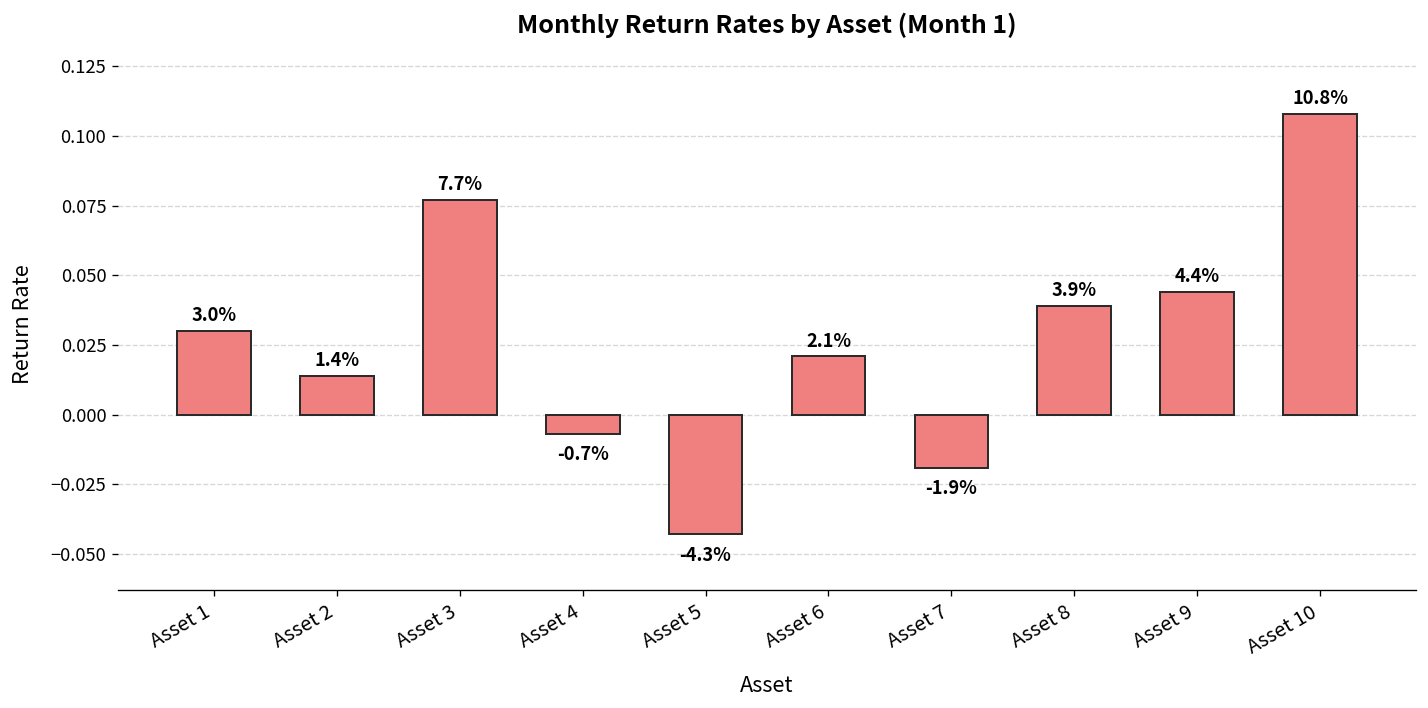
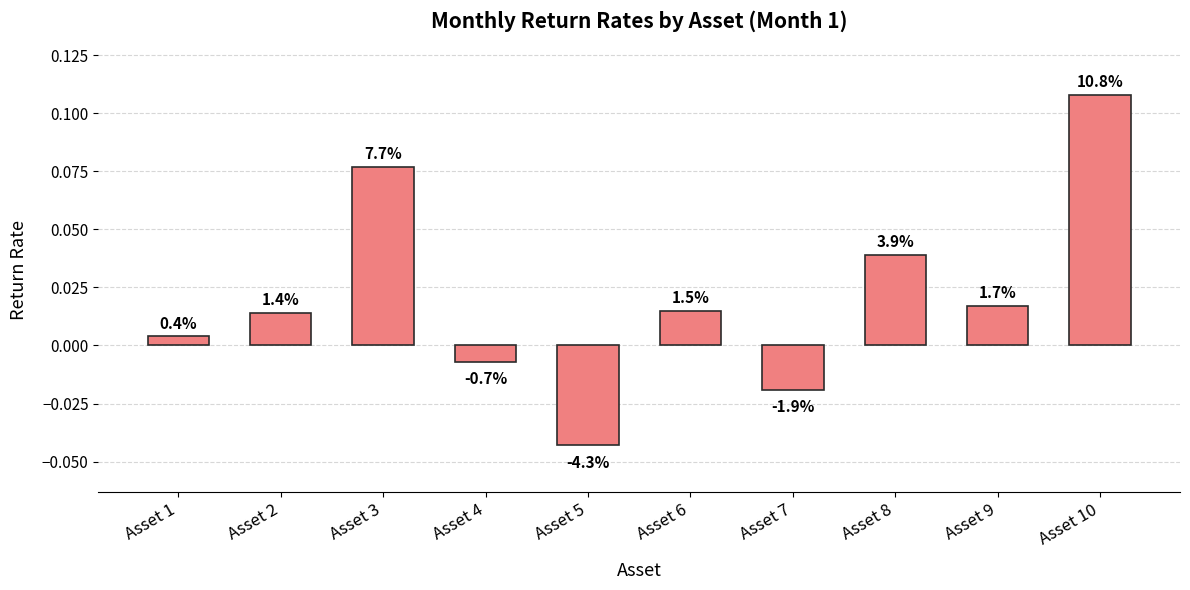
  {
-   "Asset 1": "3.0%",
+   "Asset 1": "0.4%",
    "Asset 2": "1.4%",
    "Asset 3": "7.7%",
    "Asset 4": "-0.7%",
    "Asset 5": "-4.3%",
-   "Asset 6": "2.1%",
+   "Asset 6": "1.5%",
    "Asset 7": "-1.9%",
    "Asset 8": "3.9%",
-   "Asset 9": "4.4%",
+   "Asset 9": "1.7%",
    "Asset 10": "10.8%"
  }
